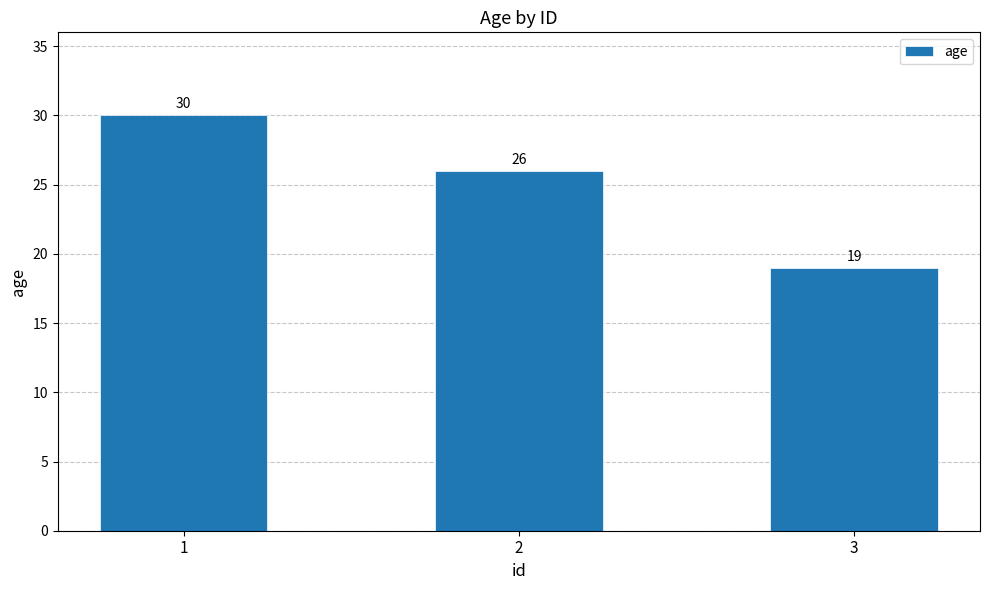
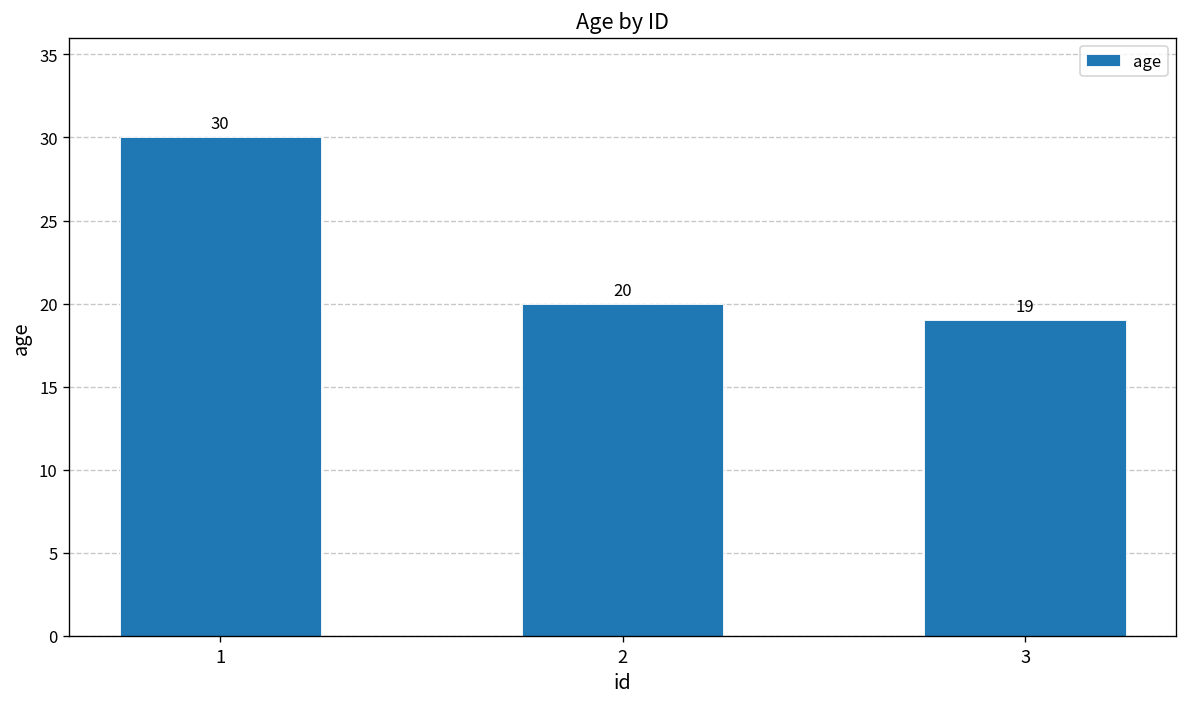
  {
    "1": 30,
-   "2": 26,
+   "2": 20,
    "3": 19
  }
